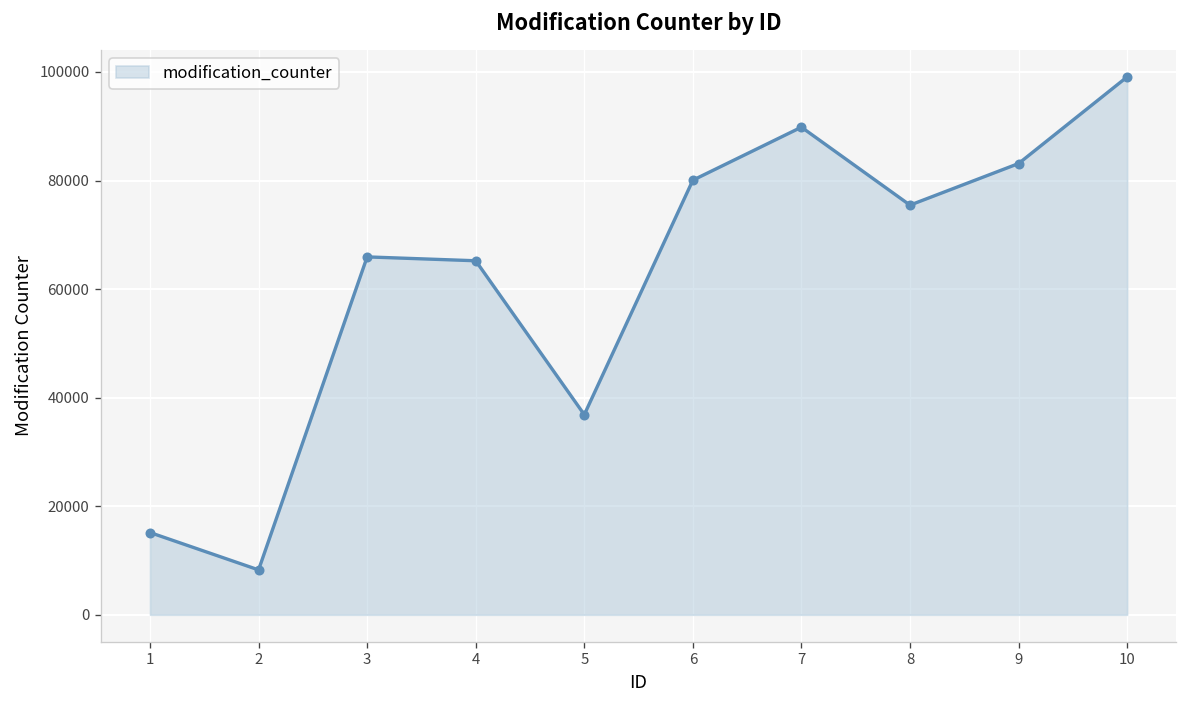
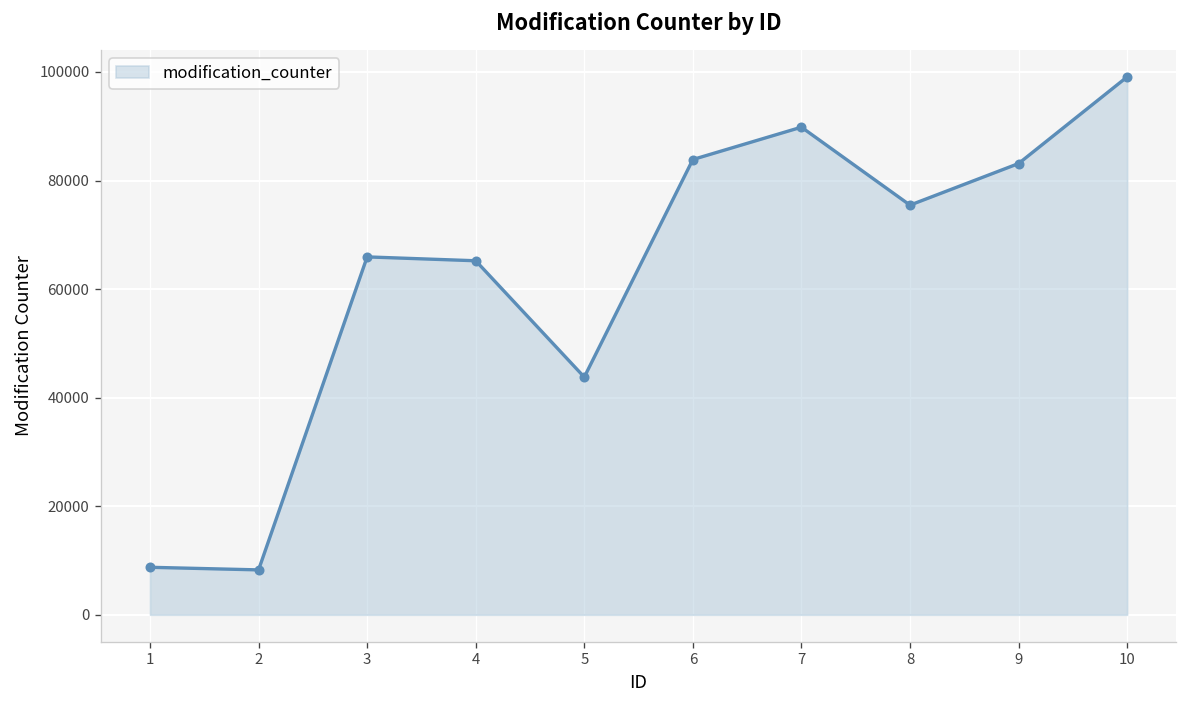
  {
-   "1": 15000,
+   "1": 9000,
    "2": 8000,
    "3": 66000,
    "4": 65000,
-   "5": 37000,
-   "6": 80000,
+   "5": 44000,
+   "6": 84000,
    "7": 90000,
    "8": 75000,
    "9": 83000,
    "10": 99000
  }
